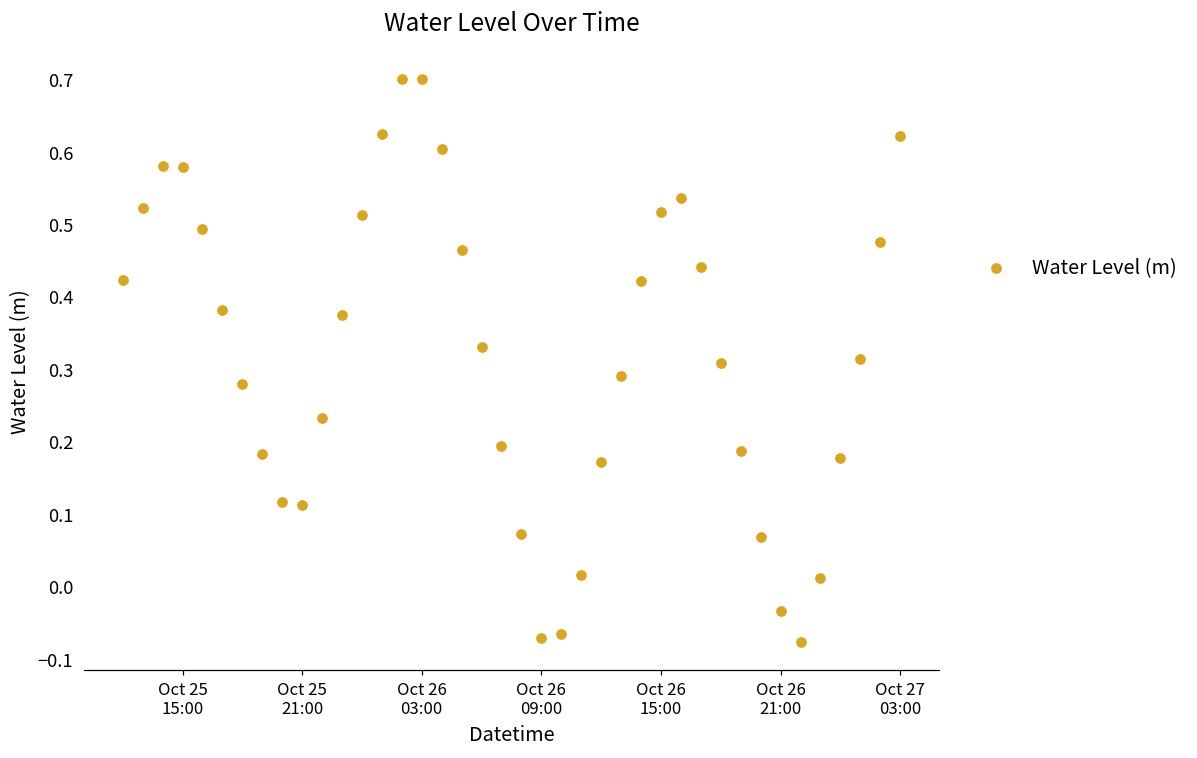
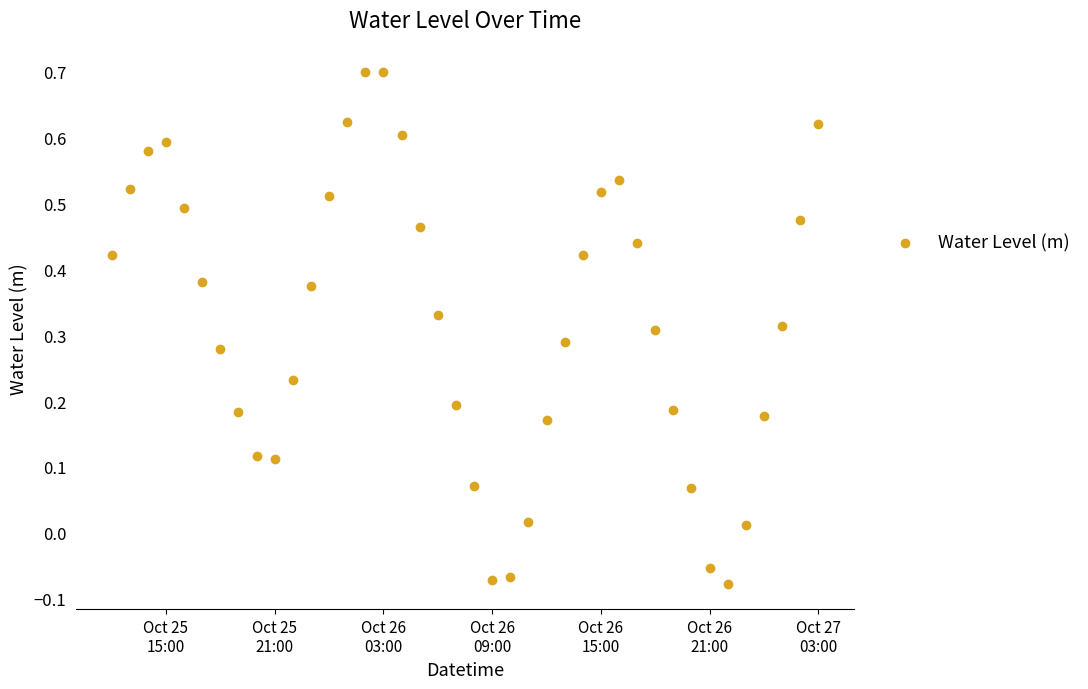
  {
-   "Oct 25 15:00": 0.58,
-   "Oct 26 21:00": -0.03
+   "Oct 25 15:00": 0.59,
+   "Oct 26 21:00": -0.05
  }
